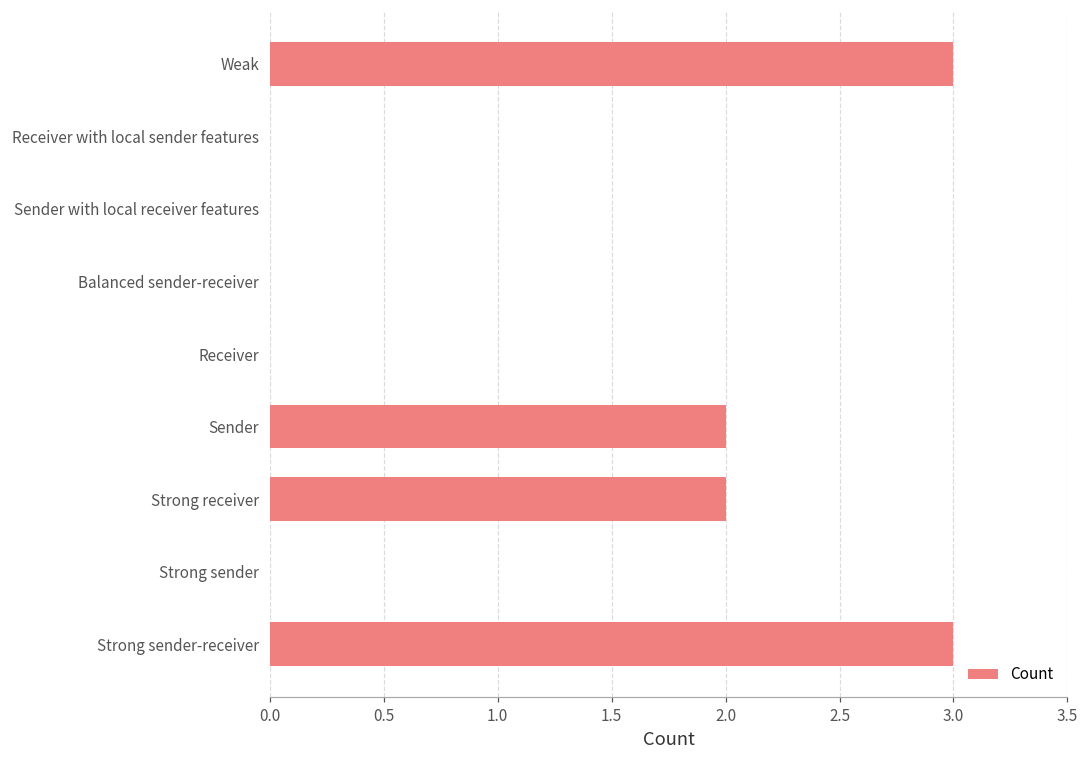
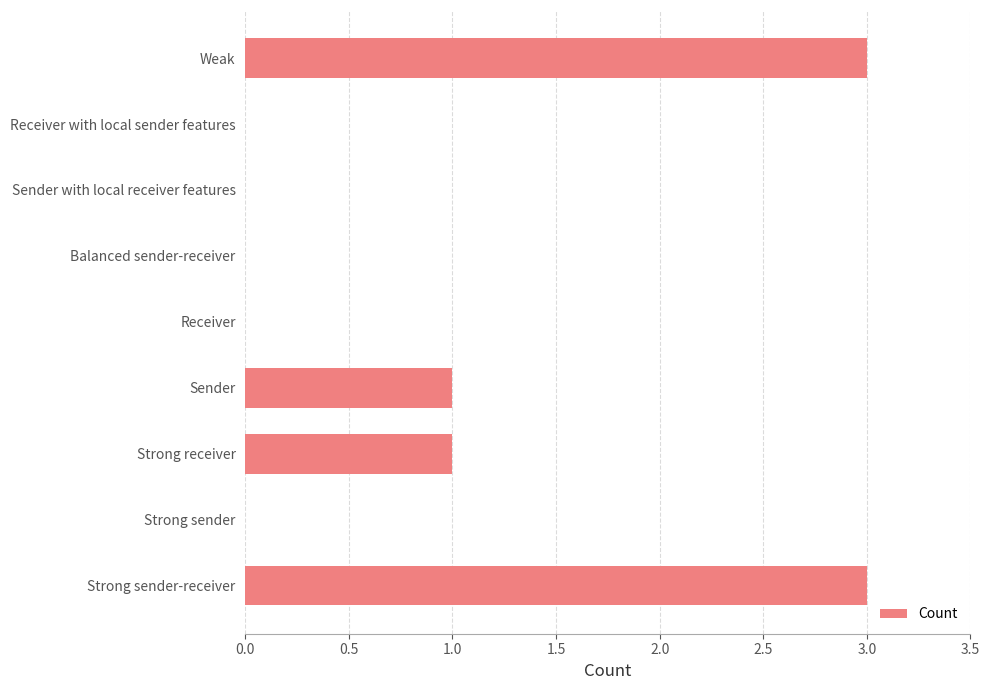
  {
    "Weak": 3,
    "Receiver with local sender features": 0,
    "Sender with local receiver features": 0,
    "Balanced sender-receiver": 0,
    "Receiver": 0,
-   "Sender": 2,
-   "Strong receiver": 2,
+   "Sender": 1,
+   "Strong receiver": 1,
    "Strong sender": 0,
    "Strong sender-receiver": 3
  }
